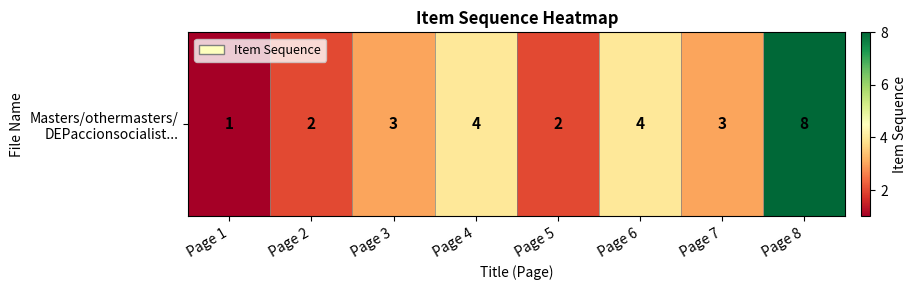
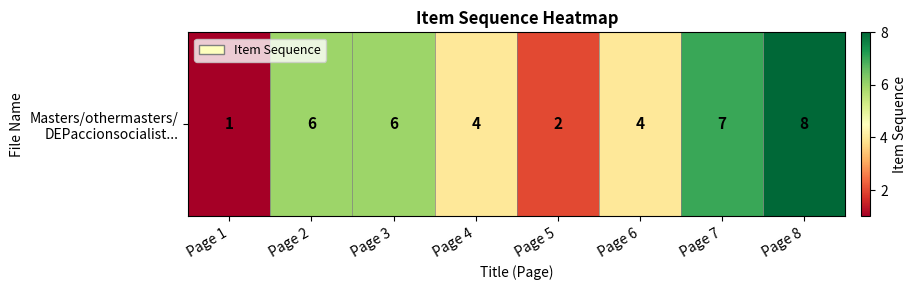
  {
    "Masters/othermasters/ DEPaccionsocialist...": {
      "Page 1": 1,
-     "Page 2": 2,
-     "Page 3": 3,
+     "Page 2": 6,
+     "Page 3": 6,
      "Page 4": 4,
      "Page 5": 2,
      "Page 6": 4,
-     "Page 7": 3,
+     "Page 7": 7,
      "Page 8": 8
    }
  }
